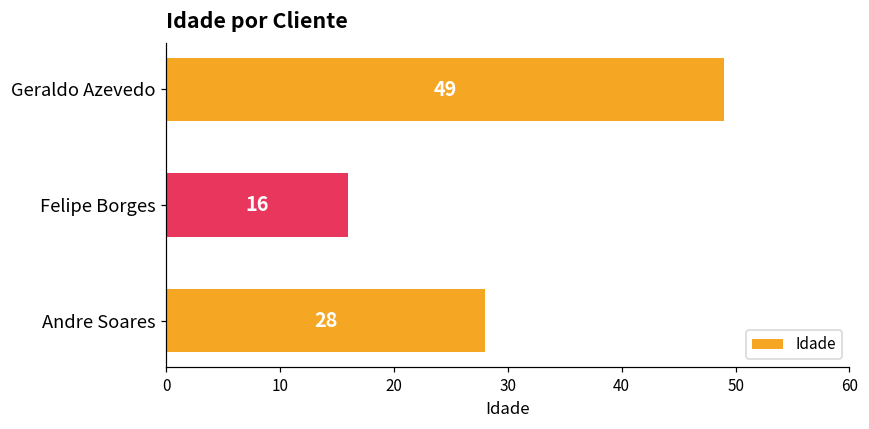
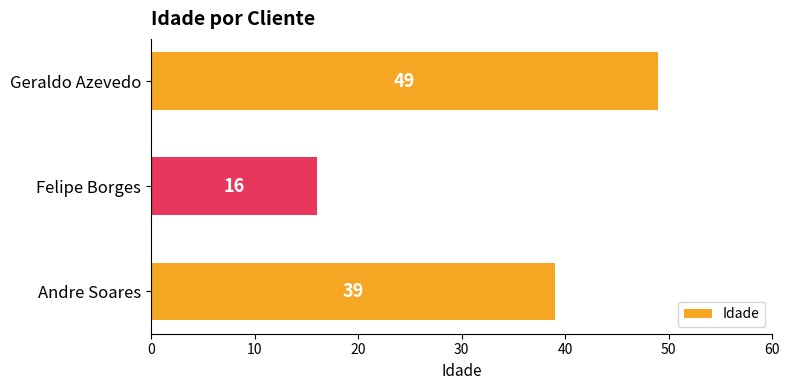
  {
    "Geraldo Azevedo": 49,
    "Felipe Borges": 16,
-   "Andre Soares": 28
+   "Andre Soares": 39
  }
